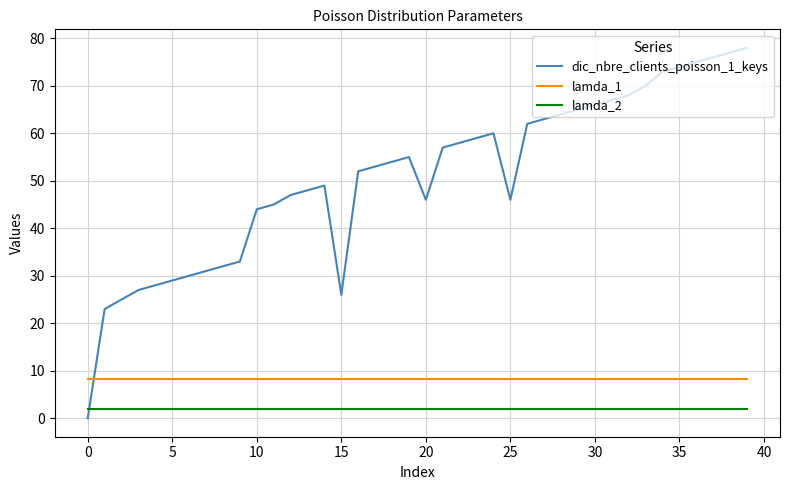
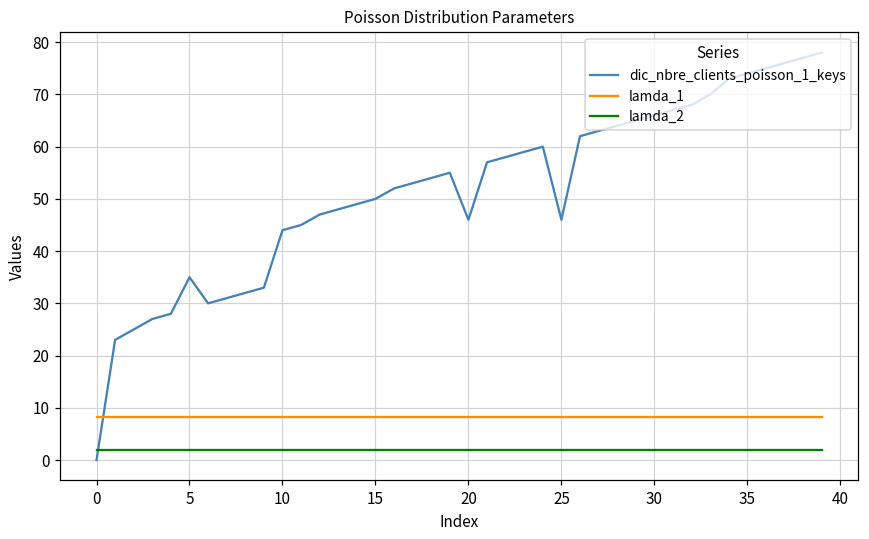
  {
    "dic_nbre_clients_poisson_1_keys": {
      "0": 0,
-     "5": 29,
+     "5": 35,
      "10": 44,
-     "15": 26,
+     "15": 50,
      "20": 46,
      "25": 46
    },
    "lamda_1": {
      "0": 8,
      "5": 8,
      "10": 8,
      "15": 8,
      "20": 8,
      "25": 8,
      "30": 8,
      "35": 8
    },
    "lamda_2": {
      "0": 2,
      "5": 2,
      "10": 2,
      "15": 2,
      "20": 2,
      "25": 2,
      "30": 2,
      "35": 2
    }
  }
